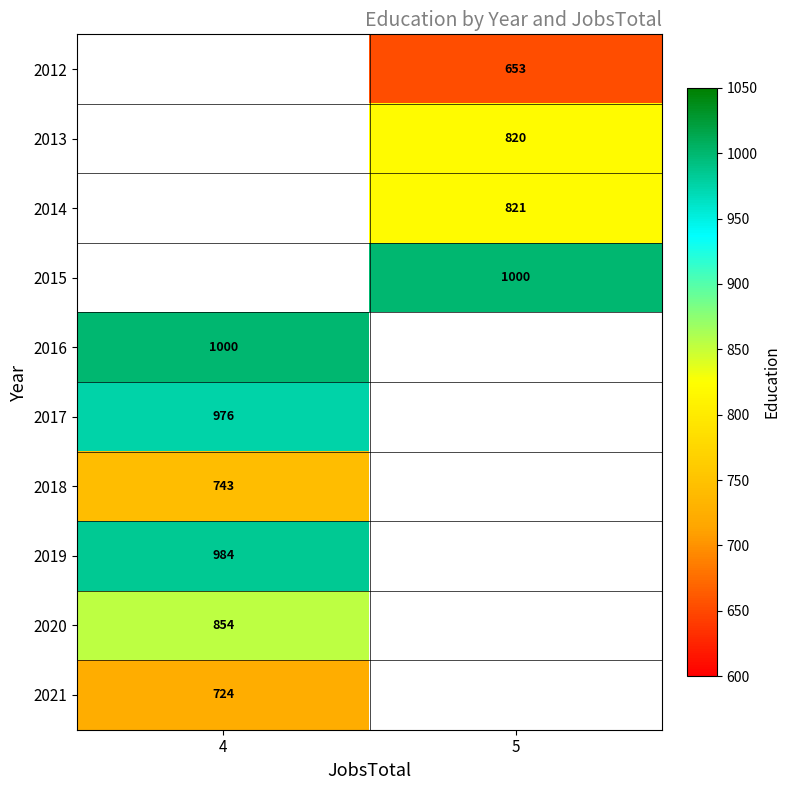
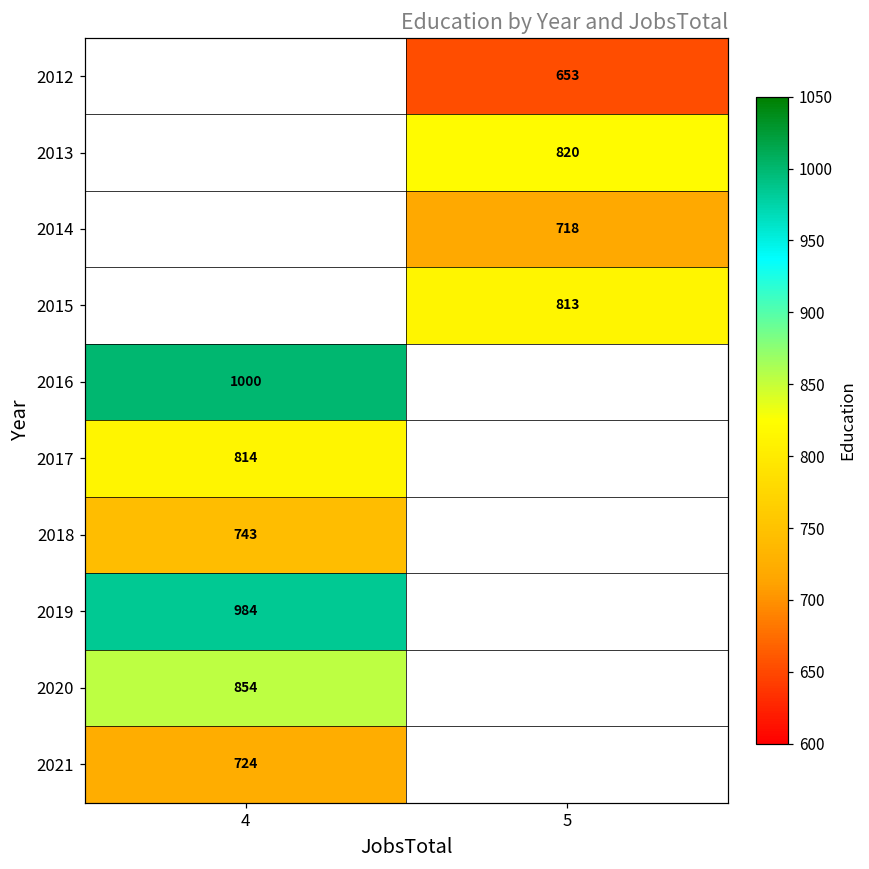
  {
    "2012": {
      "5": 653
    },
    "2013": {
      "5": 820
    },
    "2014": {
-     "5": 821
+     "5": 718
    },
    "2015": {
-     "5": 1000
+     "5": 813
    },
    "2016": {
      "4": 1000
    },
    "2017": {
-     "4": 976
+     "4": 814
    },
    "2018": {
      "4": 743
    },
    "2019": {
      "4": 984
    },
    "2020": {
      "4": 854
    },
    "2021": {
      "4": 724
    }
  }
